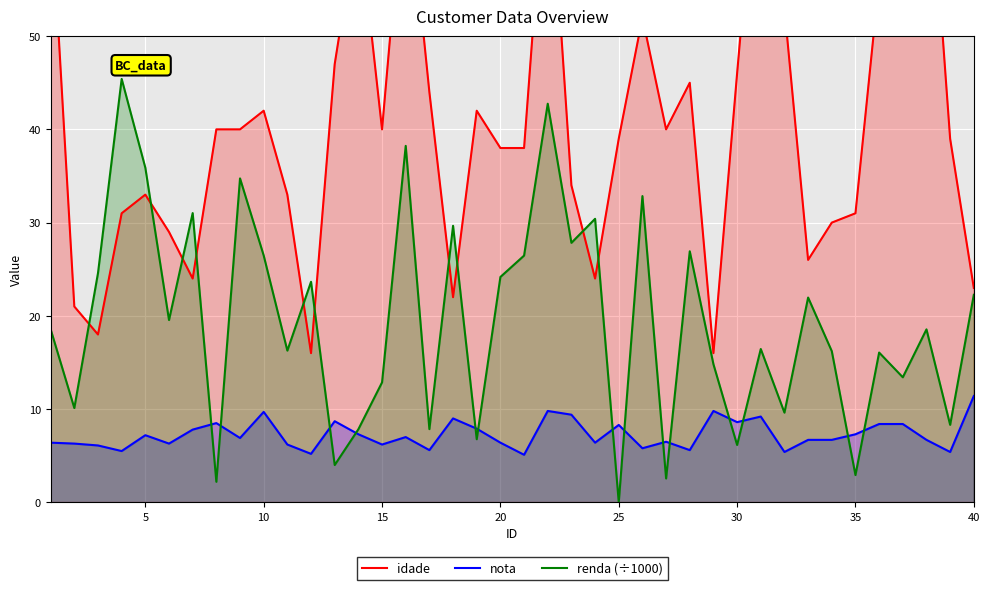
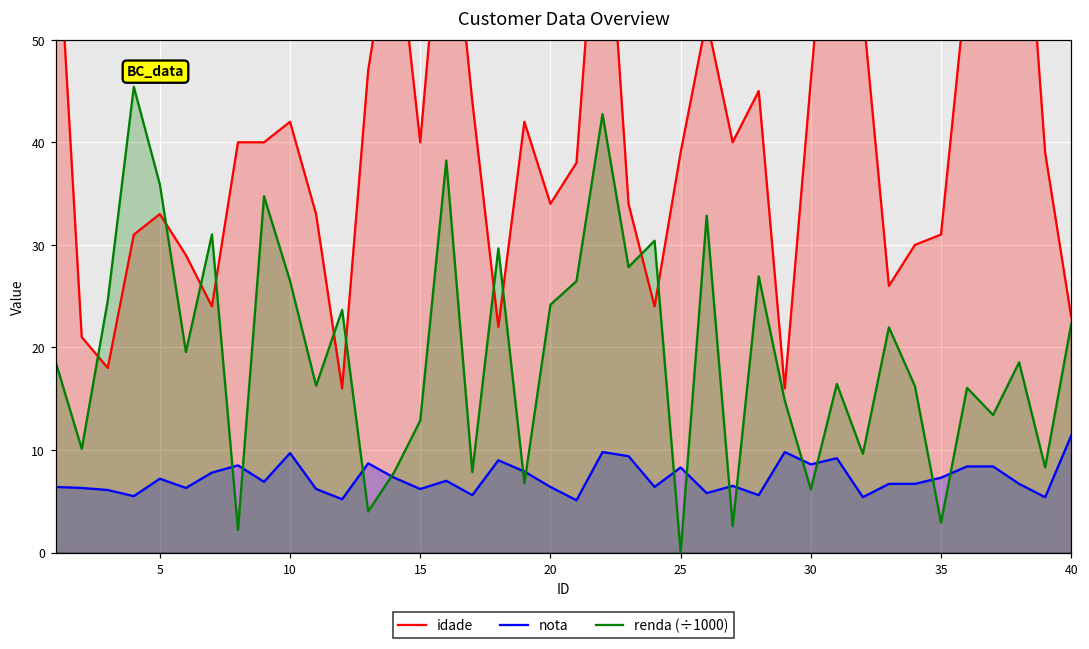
  {
    "idade": {
      "5": 33,
      "10": 42,
      "15": 40,
-     "20": 38,
+     "20": 34,
      "25": 39,
      "30": 46,
      "35": 31,
      "40": 23
    },
    "nota": {
      "5": 7,
      "10": 10,
      "15": 6,
      "20": 6,
      "25": 8,
      "30": 9,
      "35": 7,
      "40": 11
    },
    "renda (÷1000)": {
      "5": 36,
      "10": 26,
      "15": 13,
      "20": 24,
      "25": 0,
      "30": 6,
      "35": 3,
      "40": 22
    }
  }
